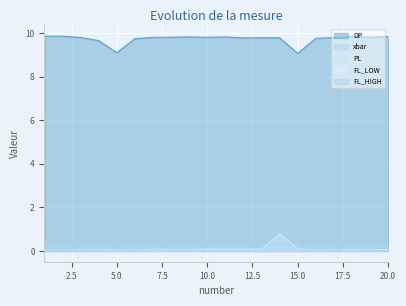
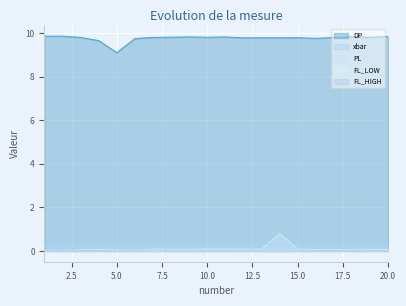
  {
    "DP": {
      "5.0": 9.1,
      "10.0": 9.8,
-     "15.0": 9.1,
+     "15.0": 9.8,
      "20.0": 9.8
    }
  }
